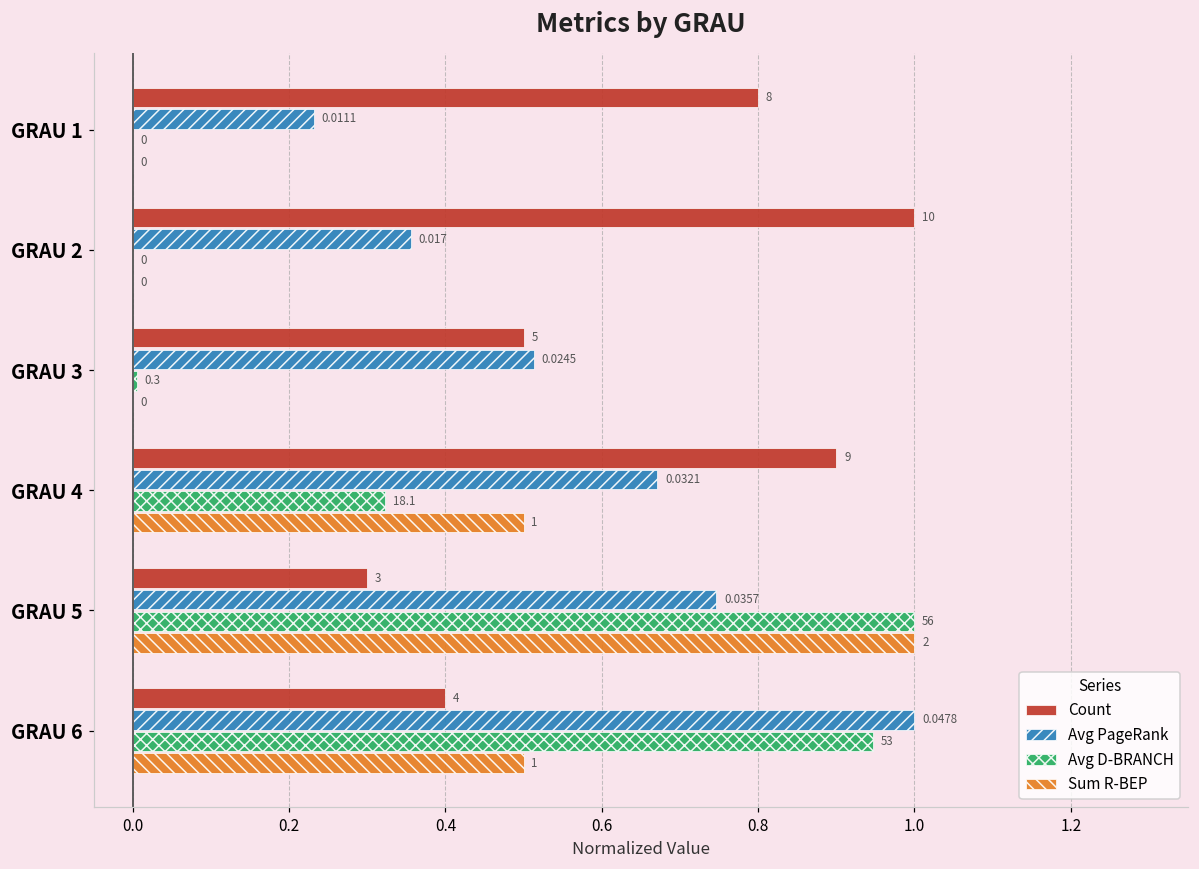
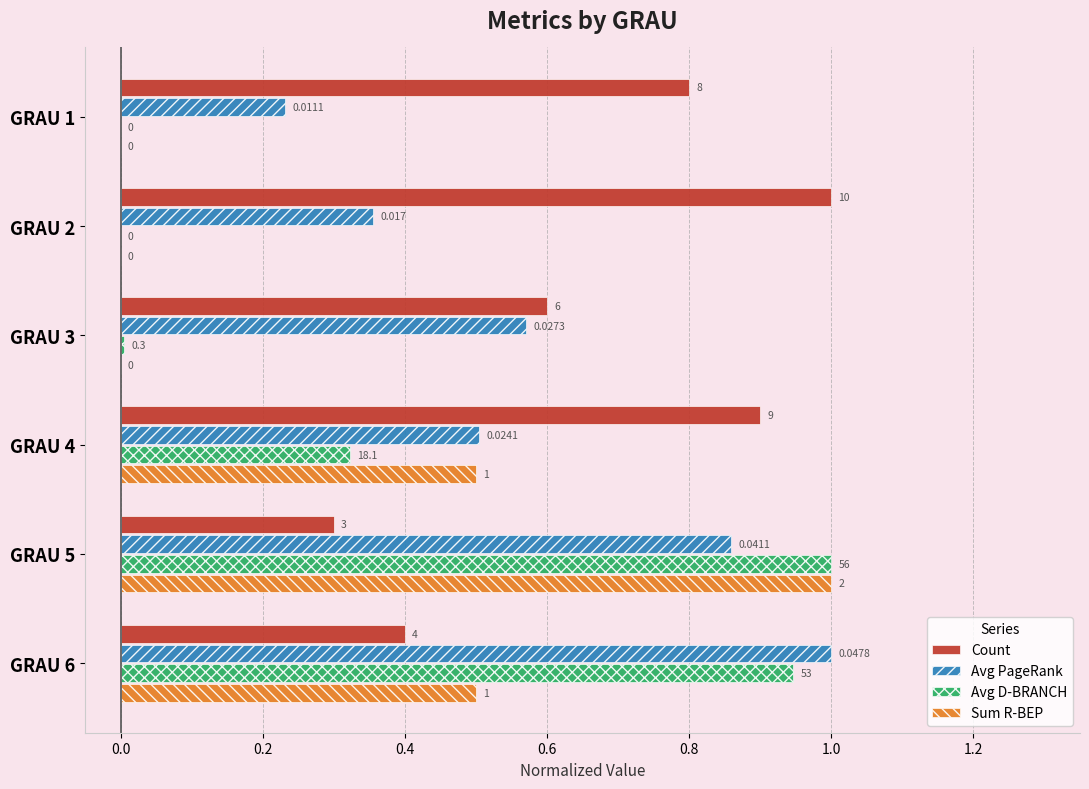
  {
    "Count": {
-     "GRAU 3": 5
+     "GRAU 3": 6
    },
    "Avg PageRank": {
-     "GRAU 3": 0.0245,
-     "GRAU 4": 0.0321,
-     "GRAU 5": 0.0357
+     "GRAU 3": 0.0273,
+     "GRAU 4": 0.0241,
+     "GRAU 5": 0.0411
    },
    "Avg D-BRANCH": {
      "GRAU 1": 0,
      "GRAU 2": 0
    },
    "Sum R-BEP": {
      "GRAU 1": 0,
      "GRAU 2": 0,
      "GRAU 3": 0,
      "GRAU 4": 1,
      "GRAU 6": 1
    }
  }
